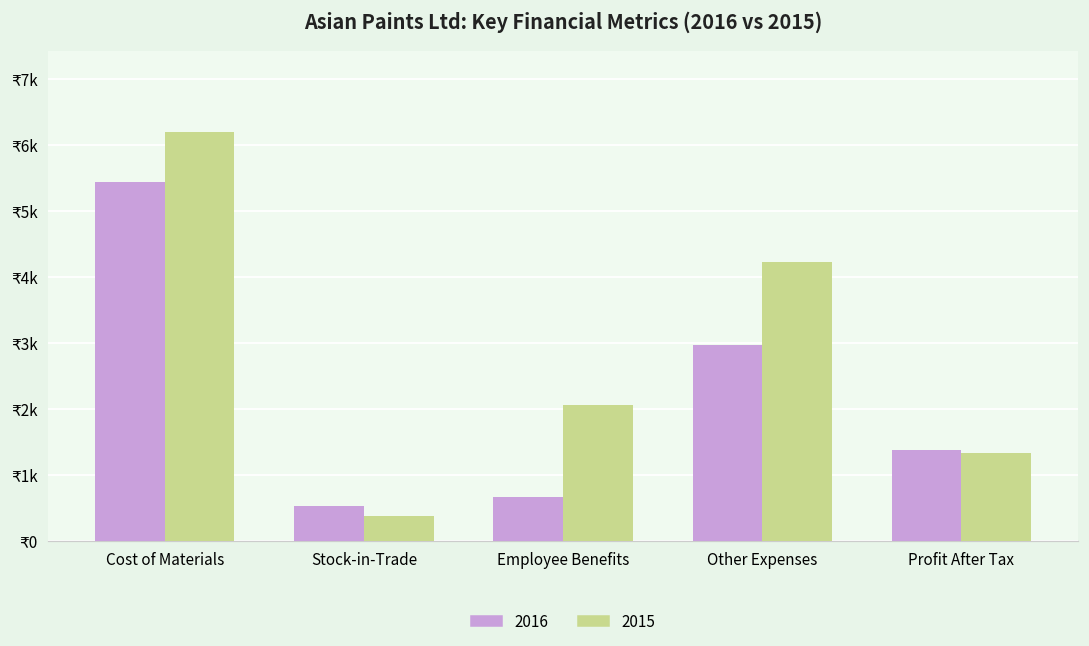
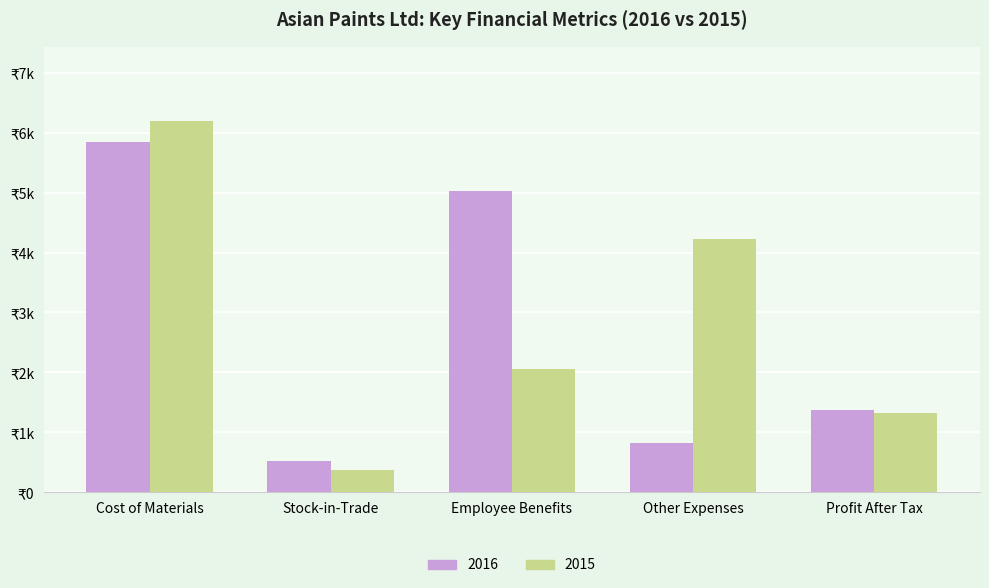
  {
    "2016": {
-     "Cost of Materials": "₹5400",
+     "Cost of Materials": "₹5800",
      "Stock-in-Trade": "₹500",
-     "Employee Benefits": "₹700",
-     "Other Expenses": "₹3000",
+     "Employee Benefits": "₹5000",
+     "Other Expenses": "₹800",
      "Profit After Tax": "₹1400"
    },
    "2015": {
      "Cost of Materials": "₹6200",
      "Stock-in-Trade": "₹400",
      "Employee Benefits": "₹2100",
      "Other Expenses": "₹4200",
      "Profit After Tax": "₹1300"
    }
  }
